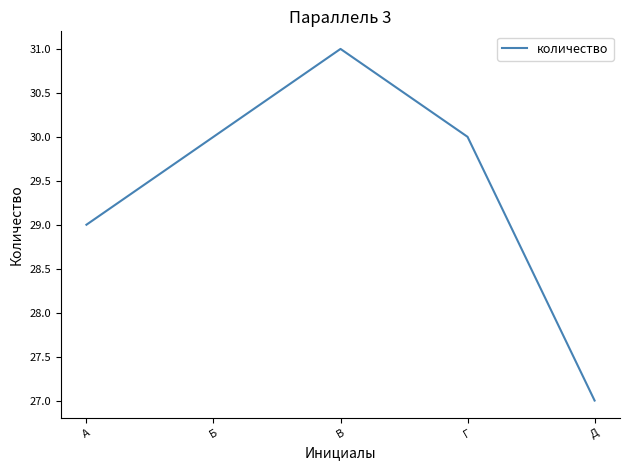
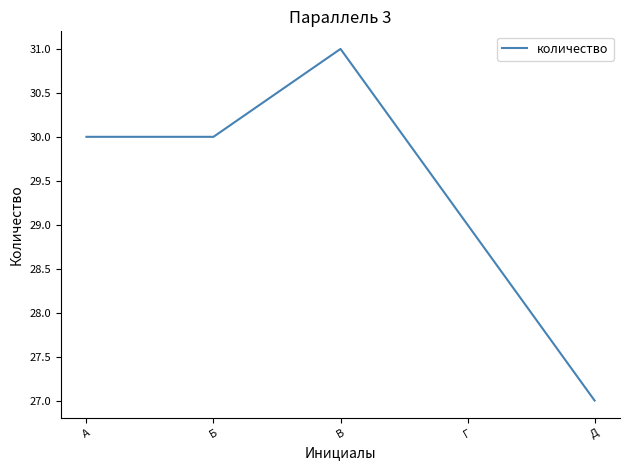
  {
-   "А": 29,
+   "А": 30,
    "Б": 30,
    "В": 31,
-   "Г": 30,
+   "Г": 29,
    "Д": 27
  }
